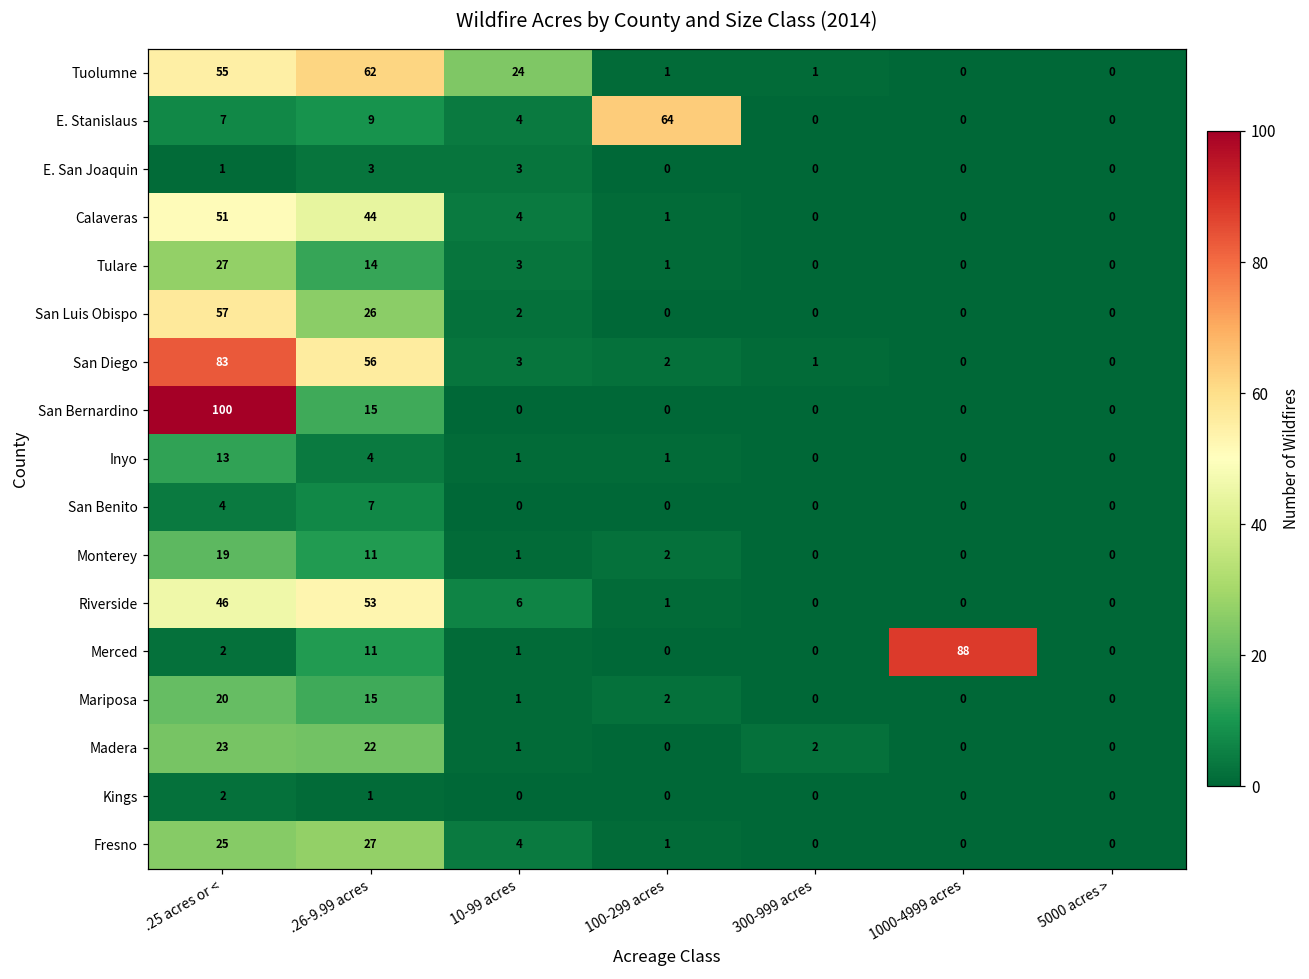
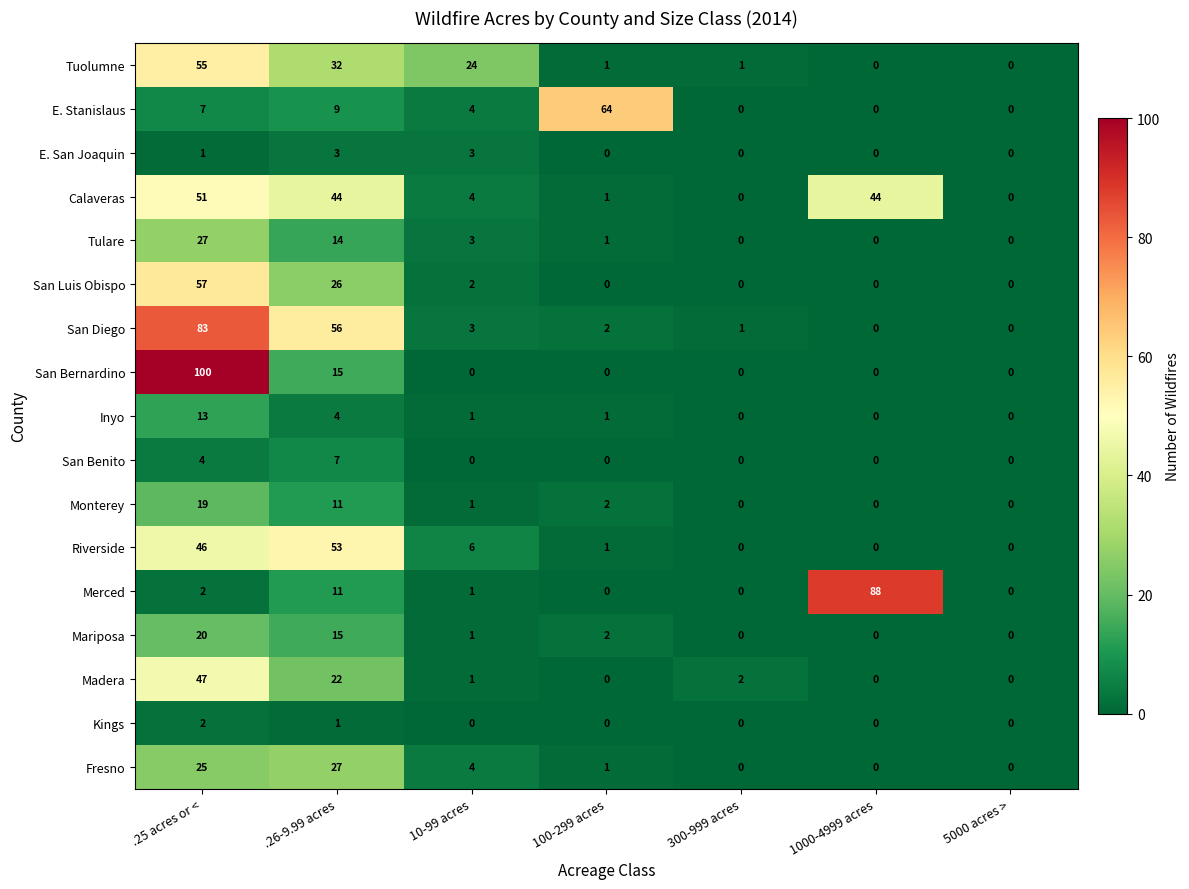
  {
    "Tuolumne": {
      ".25 acres or <": 55,
-     ".26-9.99 acres": 62,
+     ".26-9.99 acres": 32,
      "10-99 acres": 24,
      "100-299 acres": 1,
      "300-999 acres": 1,
      "1000-4999 acres": 0,
      "5000 acres >": 0
    },
    "E. Stanislaus": {
      ".25 acres or <": 7,
      ".26-9.99 acres": 9,
      "10-99 acres": 4,
      "100-299 acres": 64,
      "300-999 acres": 0,
      "1000-4999 acres": 0,
      "5000 acres >": 0
    },
    "E. San Joaquin": {
      ".25 acres or <": 1,
      ".26-9.99 acres": 3,
      "10-99 acres": 3,
      "100-299 acres": 0,
      "300-999 acres": 0,
      "1000-4999 acres": 0,
      "5000 acres >": 0
    },
    "Calaveras": {
      ".25 acres or <": 51,
      ".26-9.99 acres": 44,
      "10-99 acres": 4,
      "100-299 acres": 1,
      "300-999 acres": 0,
-     "1000-4999 acres": 0,
+     "1000-4999 acres": 44,
      "5000 acres >": 0
    },
    "Tulare": {
      ".25 acres or <": 27,
      ".26-9.99 acres": 14,
      "10-99 acres": 3,
      "100-299 acres": 1,
      "300-999 acres": 0,
      "1000-4999 acres": 0,
      "5000 acres >": 0
    },
    "San Luis Obispo": {
      ".25 acres or <": 57,
      ".26-9.99 acres": 26,
      "10-99 acres": 2,
      "100-299 acres": 0,
      "300-999 acres": 0,
      "1000-4999 acres": 0,
      "5000 acres >": 0
    },
    "San Diego": {
      ".25 acres or <": 83,
      ".26-9.99 acres": 56,
      "10-99 acres": 3,
      "100-299 acres": 2,
      "300-999 acres": 1,
      "1000-4999 acres": 0,
      "5000 acres >": 0
    },
    "San Bernardino": {
      ".25 acres or <": 100,
      ".26-9.99 acres": 15,
      "10-99 acres": 0,
      "100-299 acres": 0,
      "300-999 acres": 0,
      "1000-4999 acres": 0,
      "5000 acres >": 0
    },
    "Inyo": {
      ".25 acres or <": 13,
      ".26-9.99 acres": 4,
      "10-99 acres": 1,
      "100-299 acres": 1,
      "300-999 acres": 0,
      "1000-4999 acres": 0,
      "5000 acres >": 0
    },
    "San Benito": {
      ".25 acres or <": 4,
      ".26-9.99 acres": 7,
      "10-99 acres": 0,
      "100-299 acres": 0,
      "300-999 acres": 0,
      "1000-4999 acres": 0,
      "5000 acres >": 0
    },
    "Monterey": {
      ".25 acres or <": 19,
      ".26-9.99 acres": 11,
      "10-99 acres": 1,
      "100-299 acres": 2,
      "300-999 acres": 0,
      "1000-4999 acres": 0,
      "5000 acres >": 0
    },
    "Riverside": {
      ".25 acres or <": 46,
      ".26-9.99 acres": 53,
      "10-99 acres": 6,
      "100-299 acres": 1,
      "300-999 acres": 0,
      "1000-4999 acres": 0,
      "5000 acres >": 0
    },
    "Merced": {
      ".25 acres or <": 2,
      ".26-9.99 acres": 11,
      "10-99 acres": 1,
      "100-299 acres": 0,
      "300-999 acres": 0,
      "1000-4999 acres": 88,
      "5000 acres >": 0
    },
    "Mariposa": {
      ".25 acres or <": 20,
      ".26-9.99 acres": 15,
      "10-99 acres": 1,
      "100-299 acres": 2,
      "300-999 acres": 0,
      "1000-4999 acres": 0,
      "5000 acres >": 0
    },
    "Madera": {
-     ".25 acres or <": 23,
+     ".25 acres or <": 47,
      ".26-9.99 acres": 22,
      "10-99 acres": 1,
      "100-299 acres": 0,
      "300-999 acres": 2,
      "1000-4999 acres": 0,
      "5000 acres >": 0
    },
    "Kings": {
      ".25 acres or <": 2,
      ".26-9.99 acres": 1,
      "10-99 acres": 0,
      "100-299 acres": 0,
      "300-999 acres": 0,
      "1000-4999 acres": 0,
      "5000 acres >": 0
    },
    "Fresno": {
      ".25 acres or <": 25,
      ".26-9.99 acres": 27,
      "10-99 acres": 4,
      "100-299 acres": 1,
      "300-999 acres": 0,
      "1000-4999 acres": 0,
      "5000 acres >": 0
    }
  }
